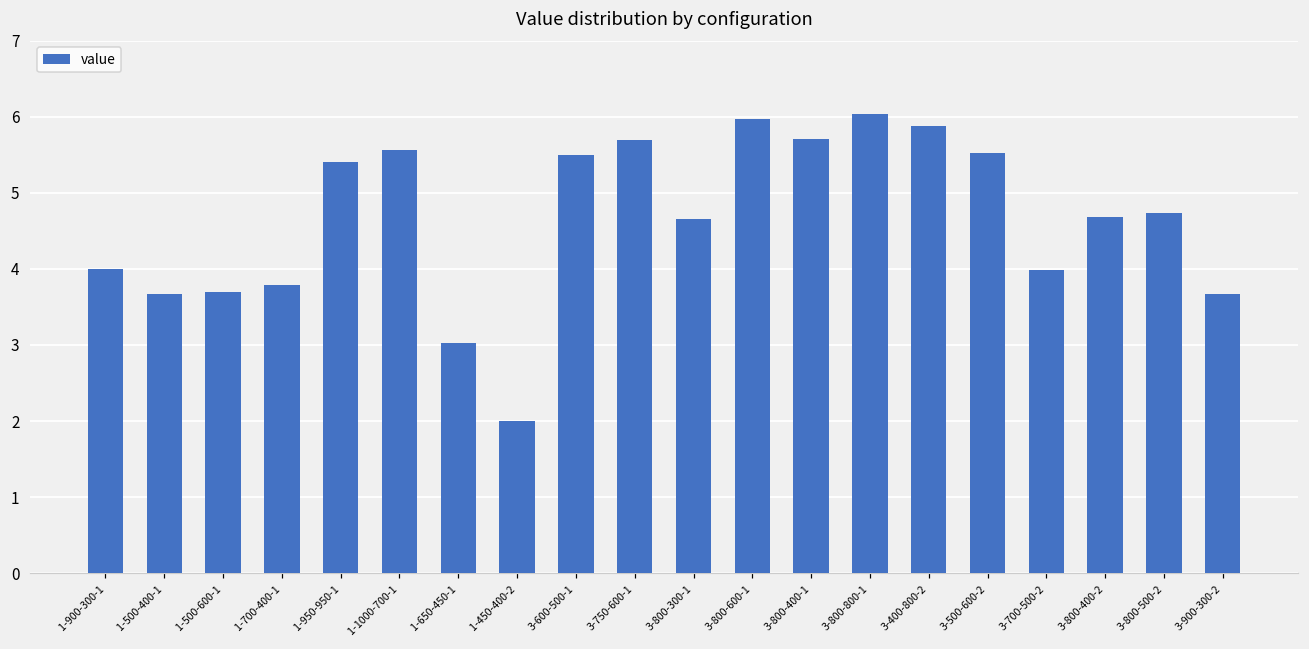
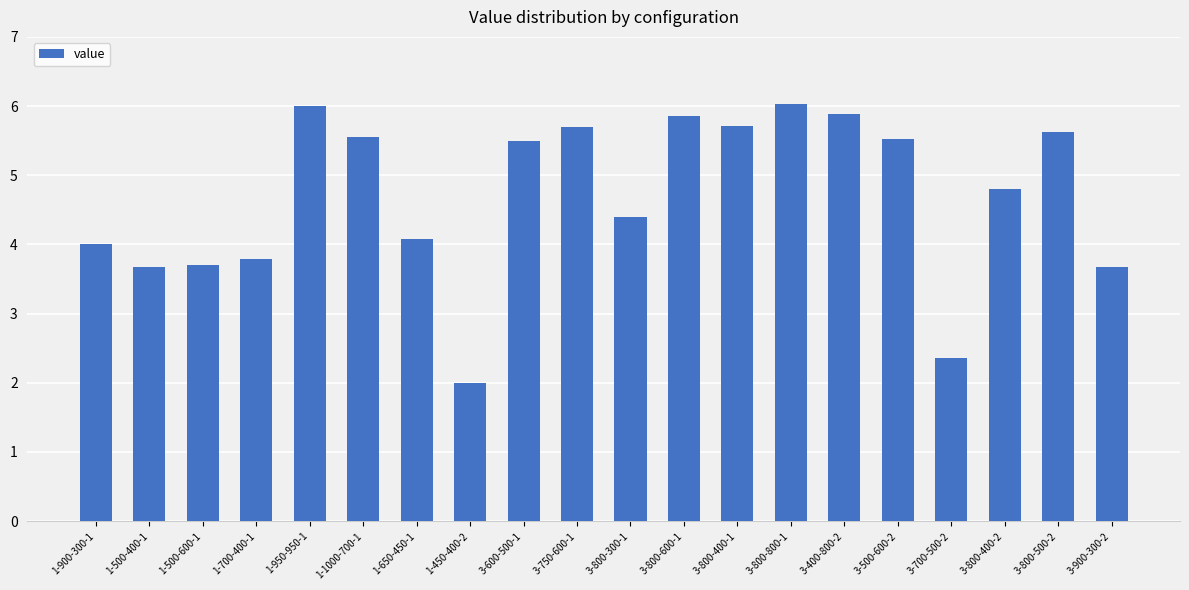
  {
    "1-900-300-1": 4.0,
    "1-500-400-1": 3.7,
    "1-500-600-1": 3.7,
    "1-700-400-1": 3.8,
-   "1-950-950-1": 5.4,
+   "1-950-950-1": 6.0,
    "1-1000-700-1": 5.6,
-   "1-650-450-1": 3.0,
+   "1-650-450-1": 4.1,
    "1-450-400-2": 2.0,
    "3-600-500-1": 5.5,
    "3-750-600-1": 5.7,
-   "3-800-300-1": 4.7,
-   "3-800-600-1": 6.0,
+   "3-800-300-1": 4.4,
+   "3-800-600-1": 5.9,
    "3-800-400-1": 5.7,
    "3-800-800-1": 6.0,
    "3-400-800-2": 5.9,
    "3-500-600-2": 5.5,
-   "3-700-500-2": 4.0,
-   "3-800-400-2": 4.7,
-   "3-800-500-2": 4.7,
+   "3-700-500-2": 2.4,
+   "3-800-400-2": 4.8,
+   "3-800-500-2": 5.6,
    "3-900-300-2": 3.7
  }
